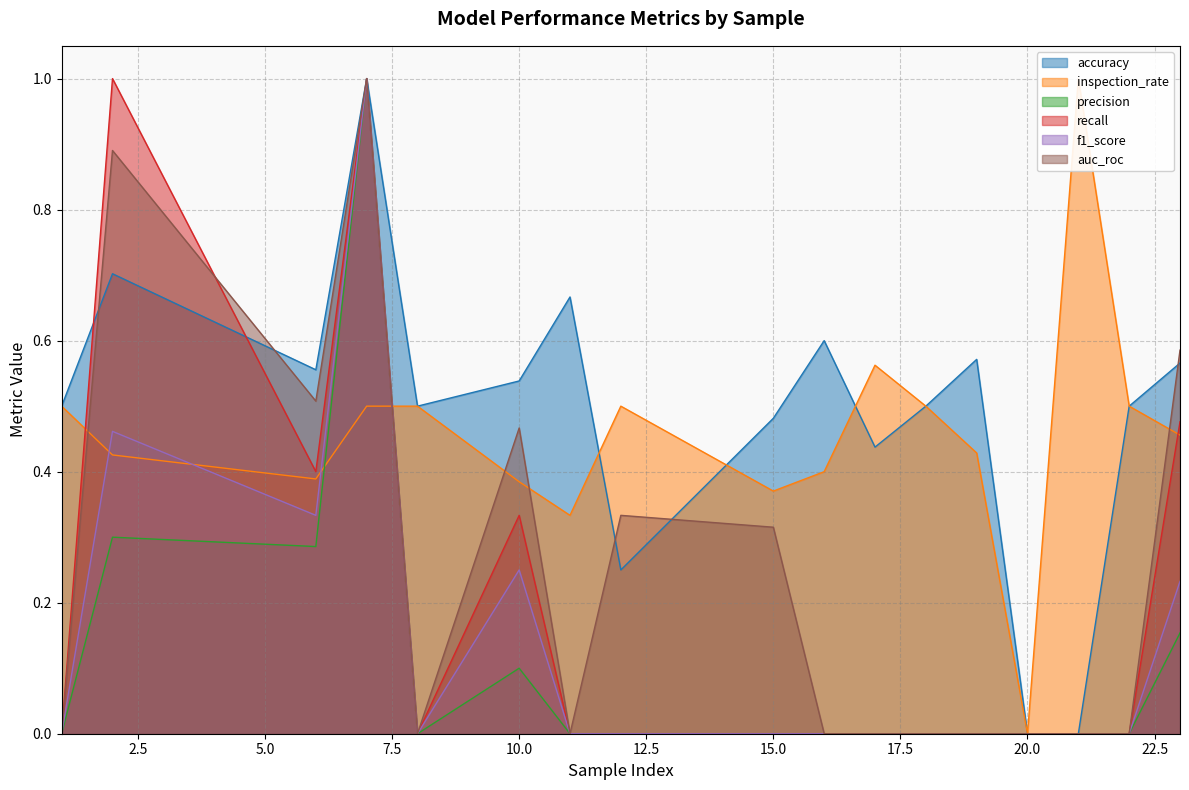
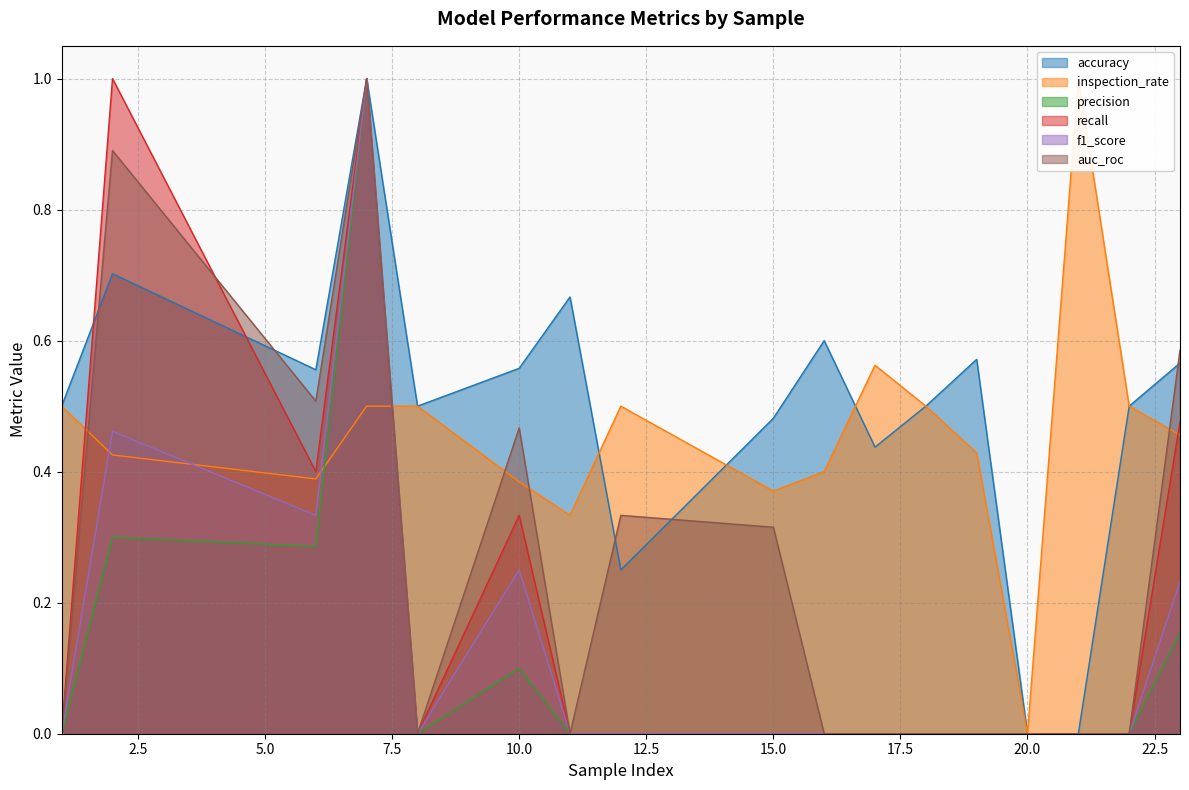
  {
    "accuracy": {
-     "10.0": 0.54,
+     "10.0": 0.56,
      "15.0": 0.48
    },
    "inspection_rate": {
      "10.0": 0.38,
      "15.0": 0.37
    },
    "precision": {
      "10.0": 0.10
    },
    "recall": {
      "10.0": 0.33
    },
    "f1_score": {
      "10.0": 0.25
    },
    "auc_roc": {
      "10.0": 0.47,
      "15.0": 0.32
    }
  }
